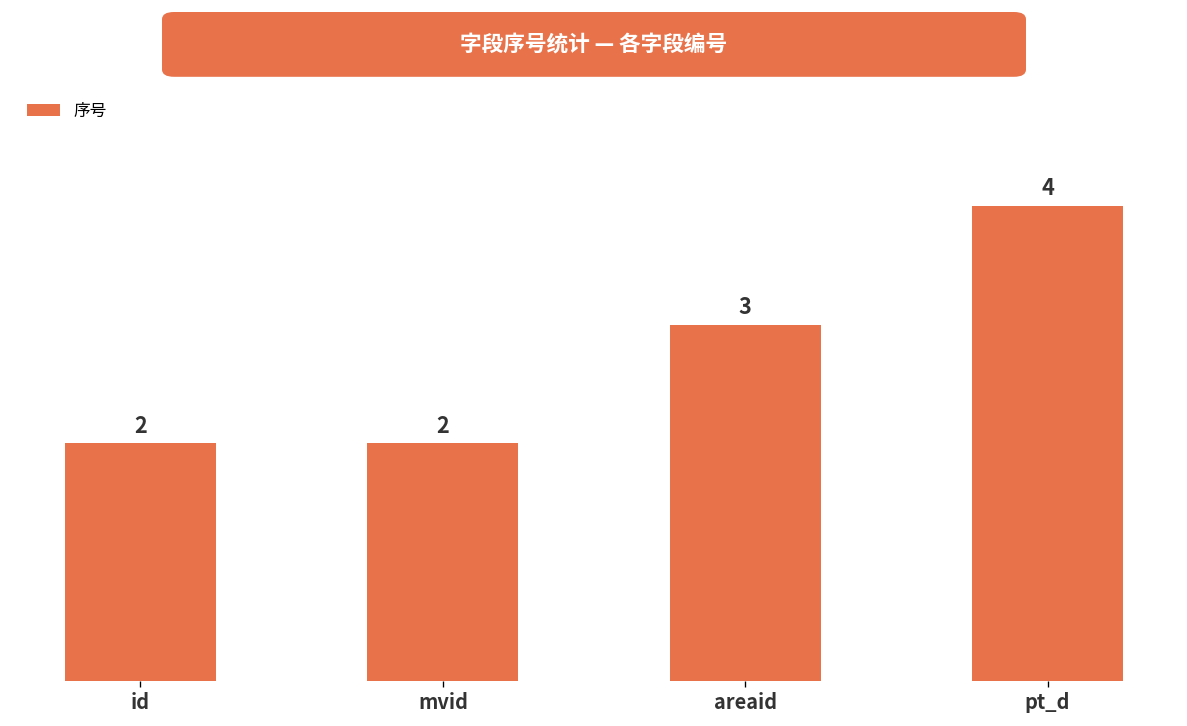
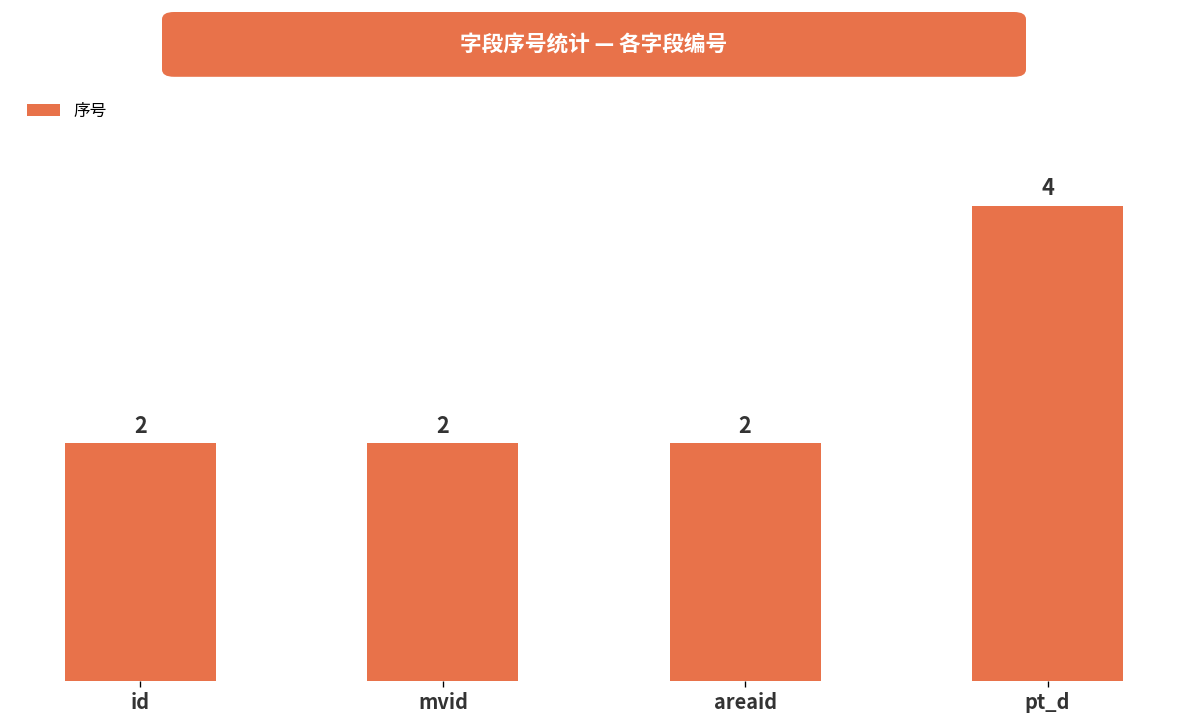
  {
    "id": 2,
    "mvid": 2,
-   "areaid": 3,
+   "areaid": 2,
    "pt_d": 4
  }
